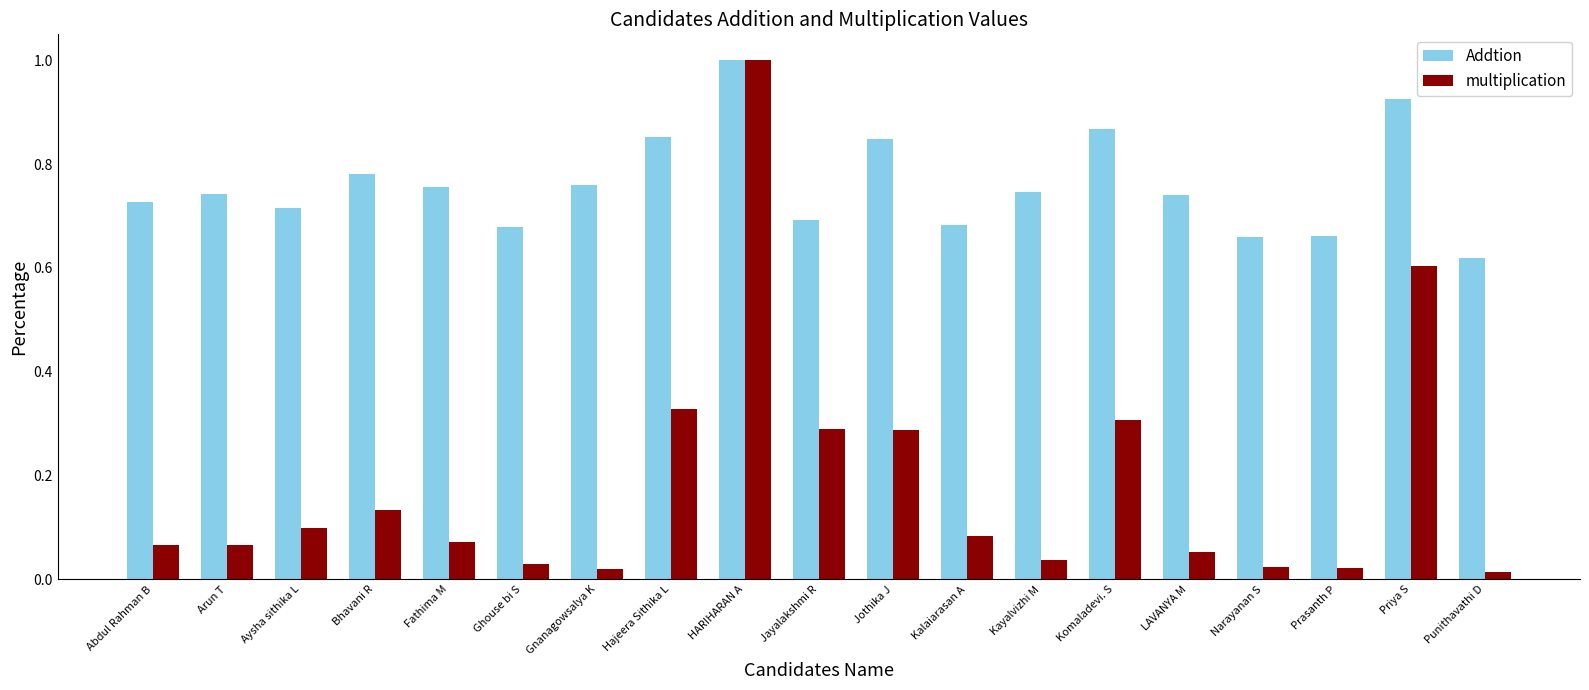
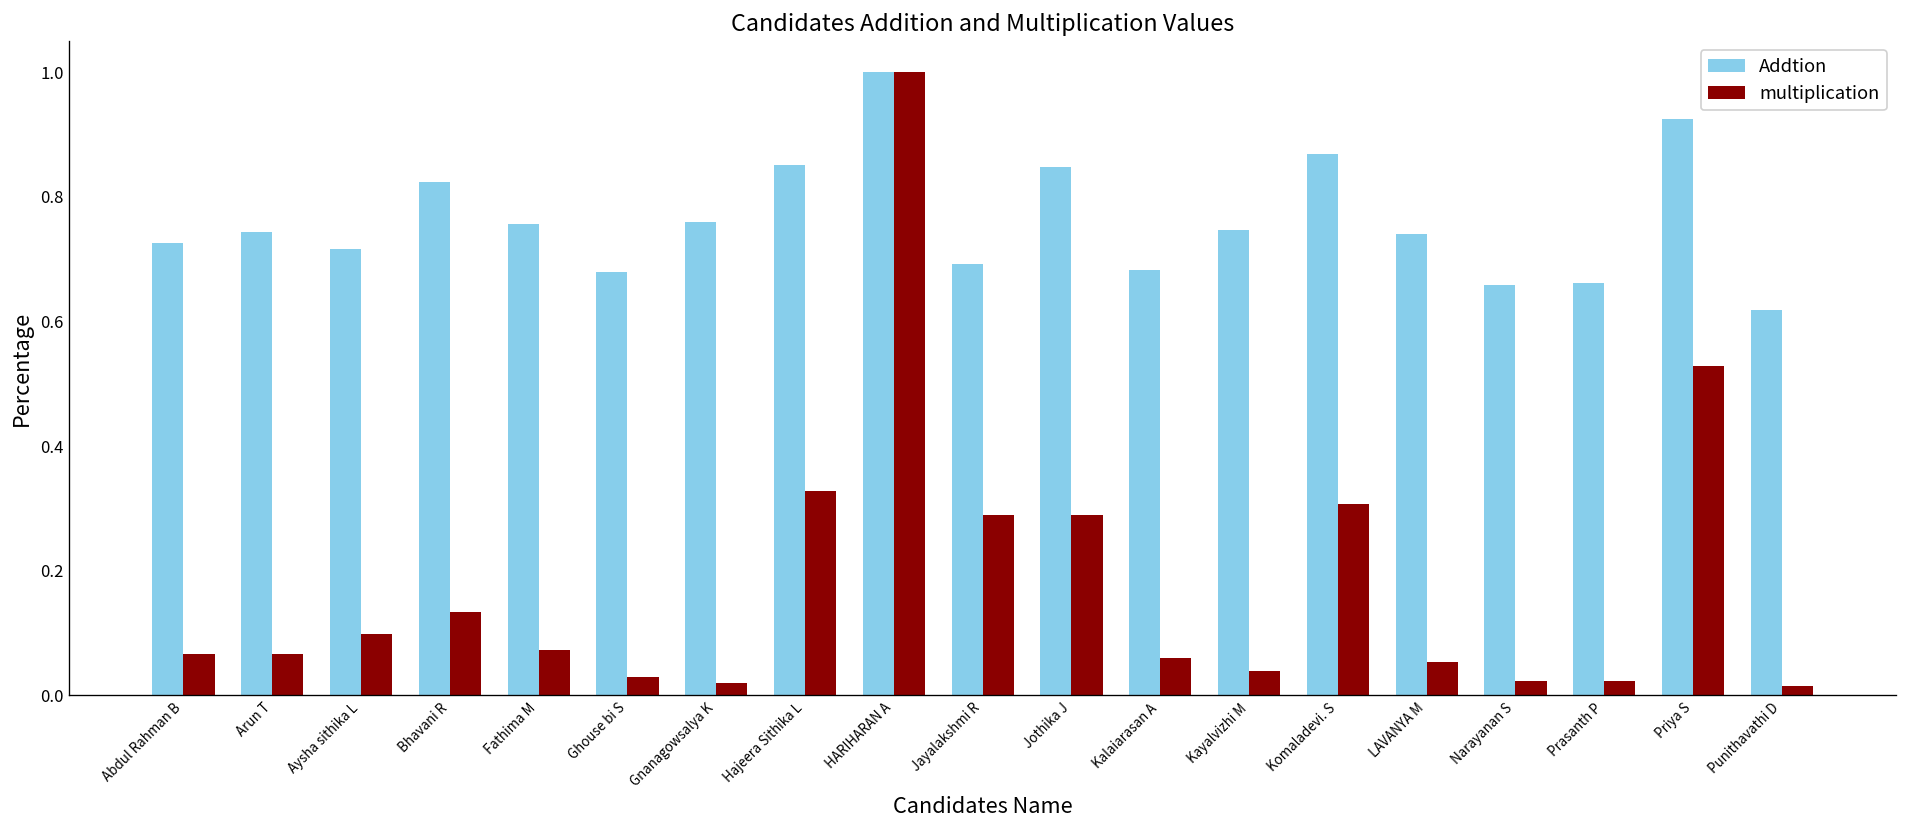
  {
    "Addtion": {
      "Abdul Rahman B": 0.73,
      "Arun T": 0.74,
      "Aysha sithika L": 0.72,
-     "Bhavani R": 0.78,
+     "Bhavani R": 0.82,
      "Fathima M": 0.76,
      "Ghouse bi S": 0.68,
      "Gnanagowsalya K": 0.76,
      "Hajeera Sithika L": 0.85,
      "HARIHARAN A": 1.00,
      "Jayalakshmi R": 0.69,
      "Jothika J": 0.85,
      "Kalaiarasan A": 0.68,
      "Kayalvizhi M": 0.75,
      "Komaladevi. S": 0.87,
      "LAVANYA M": 0.74,
      "Narayanan S": 0.66,
      "Prasanth P": 0.66,
      "Priya S": 0.93,
      "Punithavathi D": 0.62
    },
    "multiplication": {
      "Abdul Rahman B": 0.07,
      "Arun T": 0.07,
      "Aysha sithika L": 0.10,
      "Bhavani R": 0.13,
      "Fathima M": 0.07,
      "Ghouse bi S": 0.03,
      "Gnanagowsalya K": 0.02,
      "Hajeera Sithika L": 0.33,
      "HARIHARAN A": 1.00,
      "Jayalakshmi R": 0.29,
      "Jothika J": 0.29,
-     "Kalaiarasan A": 0.08,
+     "Kalaiarasan A": 0.06,
      "Kayalvizhi M": 0.04,
      "Komaladevi. S": 0.31,
      "LAVANYA M": 0.05,
      "Narayanan S": 0.02,
      "Prasanth P": 0.02,
-     "Priya S": 0.60,
+     "Priya S": 0.53,
      "Punithavathi D": 0.01
    }
  }
